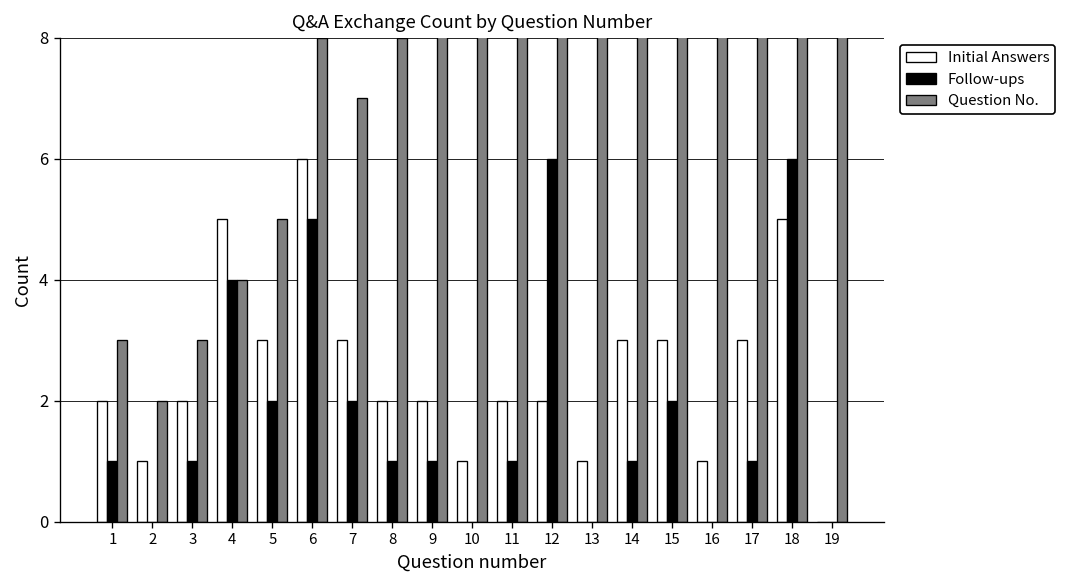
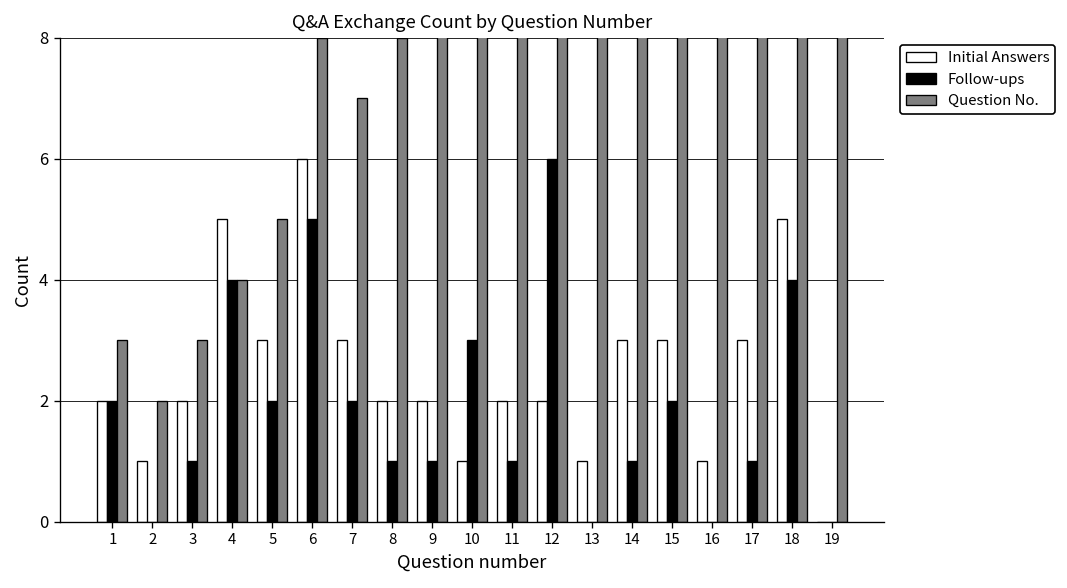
  {
    "Initial Answers": {
      "1": 2,
      "2": 1,
      "3": 2,
      "4": 5,
      "5": 3,
      "6": 6,
      "7": 3,
      "8": 2,
      "9": 2,
      "10": 1,
      "11": 2,
      "12": 2,
      "13": 1,
      "14": 3,
      "15": 3,
      "16": 1,
      "17": 3,
      "18": 5,
      "19": 0
    },
    "Follow-ups": {
-     "1": 1,
+     "1": 2,
      "2": 0,
      "3": 1,
      "4": 4,
      "5": 2,
      "6": 5,
      "7": 2,
      "8": 1,
      "9": 1,
-     "10": 0,
+     "10": 3,
      "11": 1,
      "12": 6,
      "13": 0,
      "14": 1,
      "15": 2,
      "16": 0,
      "17": 1,
-     "18": 6,
+     "18": 4,
      "19": 0
    },
    "Question No.": {
      "1": 3,
      "2": 2,
      "3": 3,
      "4": 4,
      "5": 5,
      "6": 8,
      "7": 7,
      "8": 8
    }
  }
